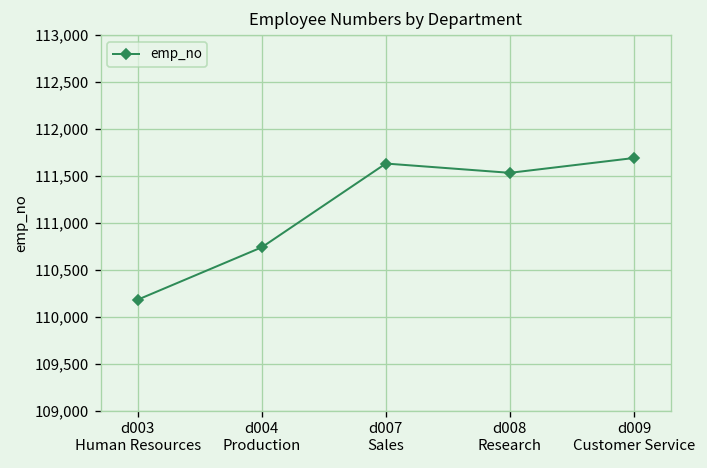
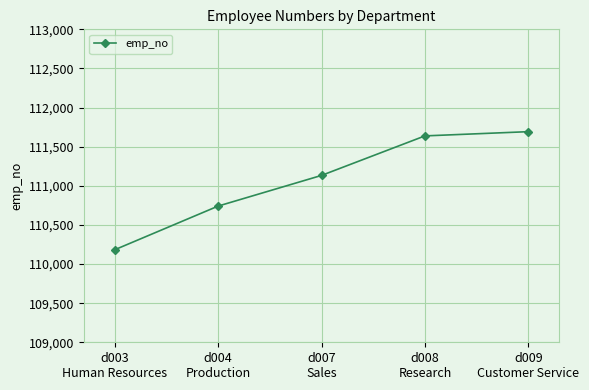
  {
    "d003 Human Resources": "110,200",
    "d004 Production": "110,700",
-   "d007 Sales": "111,600",
-   "d008 Research": "111,500",
+   "d007 Sales": "111,100",
+   "d008 Research": "111,600",
    "d009 Customer Service": "111,700"
  }
